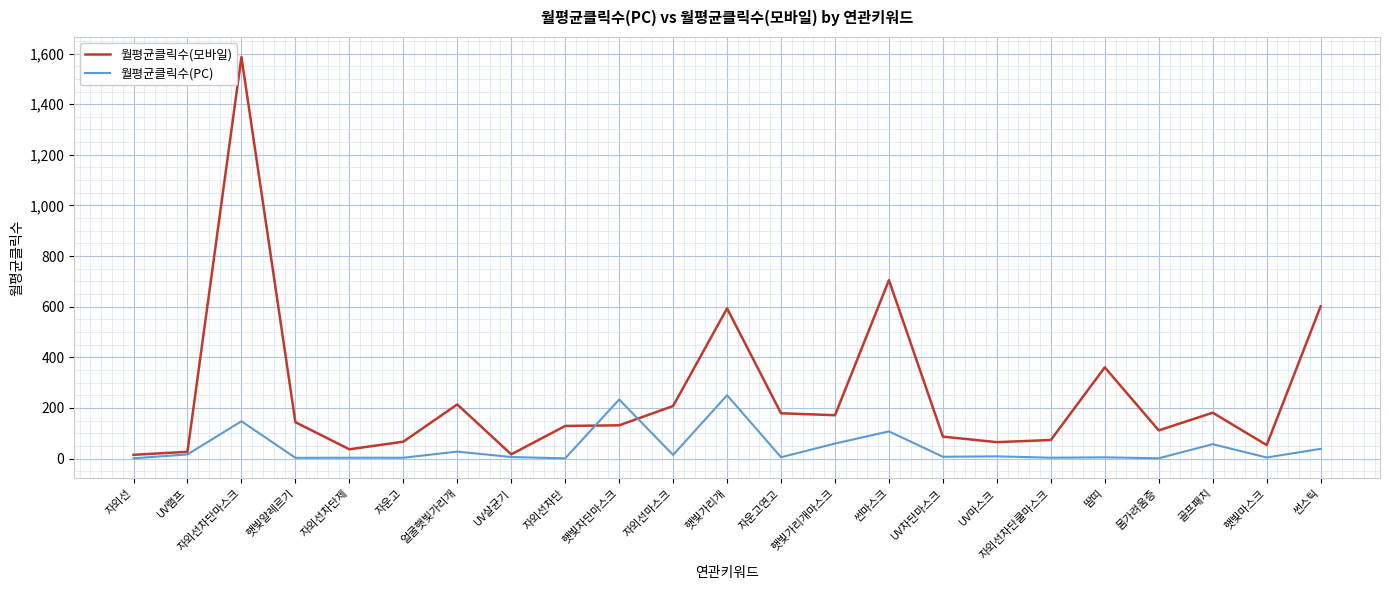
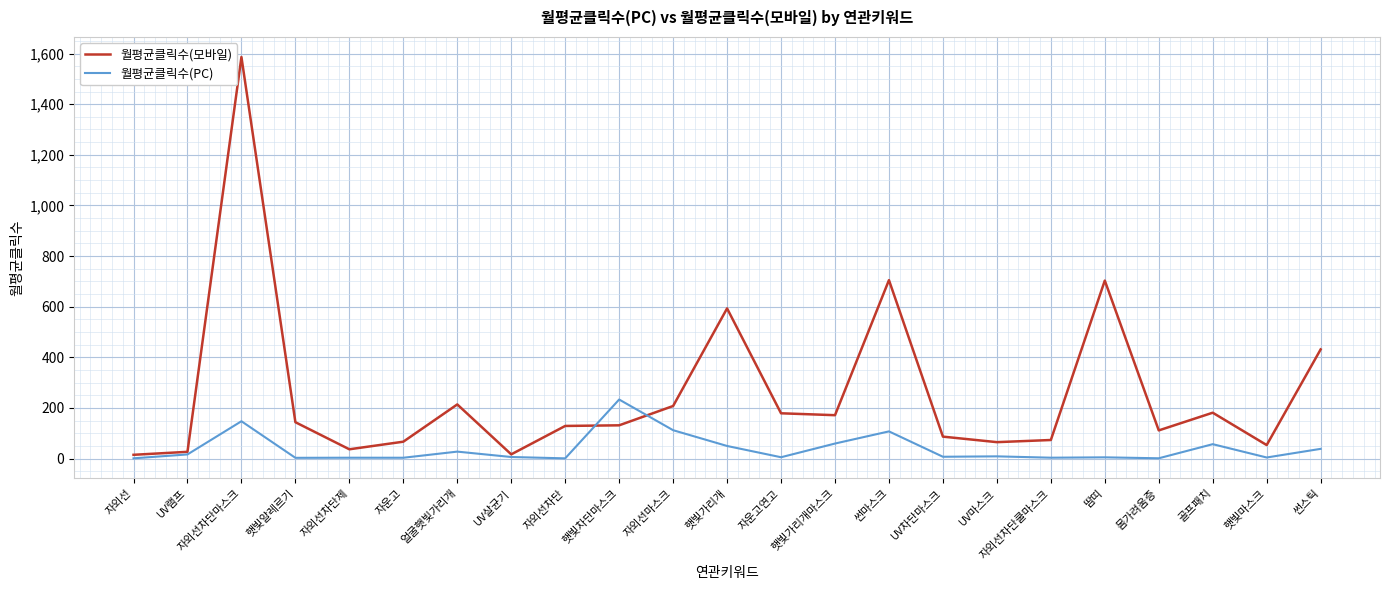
  {
    "월평균클릭수(모바일)": {
      "자외선": "20",
      "UV램프": "30",
      "자외선차단마스크": "1,590",
      "햇빛알레르기": "140",
      "자외선차단제": "40",
      "자운고": "70",
      "얼굴햇빛가리개": "210",
      "UV살균기": "20",
      "자외선차단": "130",
      "햇빛차단마스크": "130",
      "자외선마스크": "210",
      "햇빛가리개": "590",
      "자운고연고": "180",
      "햇빛가리개마스크": "170",
      "썬마스크": "710",
      "UV차단마스크": "90",
      "UV마스크": "70",
      "자외선차단쿨마스크": "70",
-     "땀띠": "360",
+     "땀띠": "700",
      "몸가려움증": "110",
      "골프패치": "180",
      "햇빛마스크": "50",
-     "썬스틱": "600"
+     "썬스틱": "430"
    },
    "월평균클릭수(PC)": {
      "자외선": "0",
      "UV램프": "20",
      "자외선차단마스크": "150",
      "햇빛알레르기": "0",
      "자외선차단제": "0",
      "자운고": "0",
      "얼굴햇빛가리개": "30",
      "UV살균기": "10",
      "자외선차단": "0",
      "햇빛차단마스크": "230",
-     "자외선마스크": "10",
-     "햇빛가리개": "250",
+     "자외선마스크": "110",
+     "햇빛가리개": "50",
      "자운고연고": "10",
      "햇빛가리개마스크": "60",
      "썬마스크": "110",
      "UV차단마스크": "10",
      "UV마스크": "10",
      "자외선차단쿨마스크": "0",
      "땀띠": "10",
      "몸가려움증": "0",
      "골프패치": "60",
      "햇빛마스크": "0",
      "썬스틱": "40"
    }
  }
